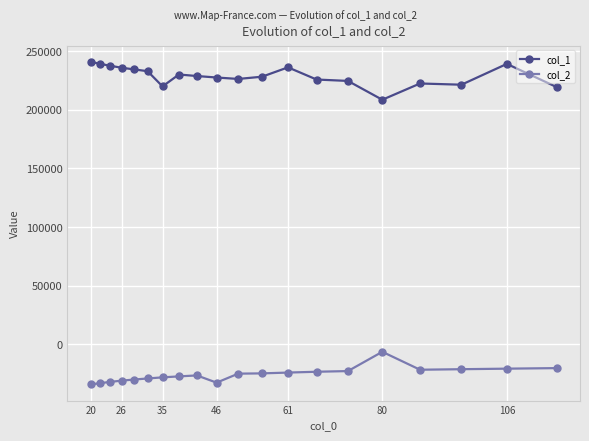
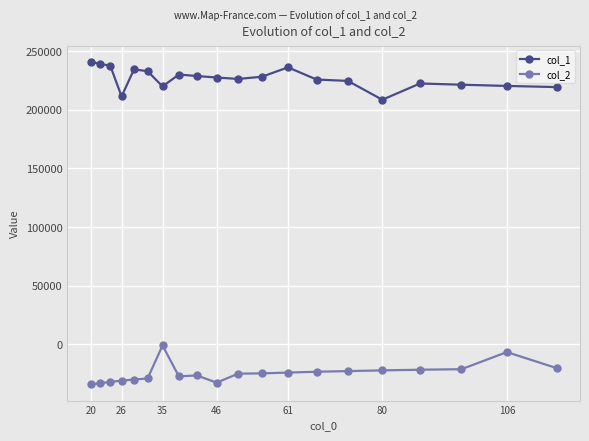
  {
    "col_1": {
      "20": 241000,
-     "26": 236000,
+     "26": 211000,
      "35": 220000,
      "46": 228000,
      "61": 236000,
      "80": 209000,
-     "106": 239000
+     "106": 220000
    },
    "col_2": {
      "20": -34000,
      "26": -31000,
-     "35": -28000,
+     "35": -1000,
      "46": -33000,
      "61": -24000,
-     "80": -6000,
-     "106": -21000
+     "80": -22000,
+     "106": -7000
    }
  }
